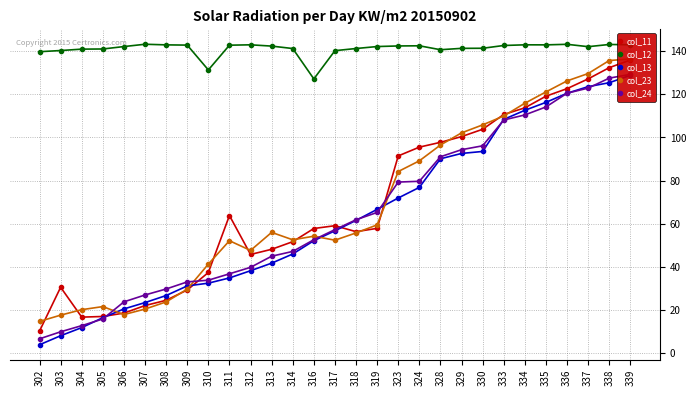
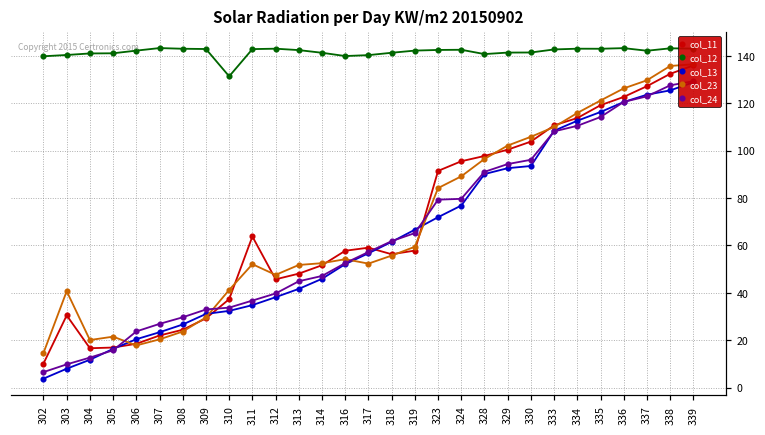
  {
    "col_11": {
      "302": 10,
      "303": 30,
      "304": 17,
      "307": 22,
      "310": 37,
      "311": 64,
      "312": 46,
      "313": 48,
      "316": 58,
      "317": 59,
      "319": 58,
      "323": 91,
      "324": 96,
      "328": 98,
      "329": 100,
      "330": 104,
      "335": 119,
      "336": 123,
      "337": 127,
      "338": 132
    },
    "col_12": {
      "302": 140,
      "303": 140,
      "304": 141,
      "305": 141,
      "307": 143,
      "308": 143,
      "309": 143,
      "310": 131,
      "311": 143,
      "312": 143,
      "313": 142,
      "314": 141,
-     "316": 127,
+     "316": 140,
      "317": 140,
      "318": 141,
      "319": 142,
      "323": 142,
      "324": 143,
      "328": 141,
      "329": 141,
      "330": 141,
      "333": 143,
      "334": 143,
      "335": 143,
      "336": 143,
      "337": 142,
      "338": 143
    },
    "col_13": {
      "302": 4,
      "303": 8,
      "306": 20,
      "307": 23,
      "308": 27,
      "309": 31,
      "310": 32,
      "311": 35,
      "312": 38,
      "313": 42,
      "314": 46,
      "319": 67,
      "323": 72,
      "324": 77,
      "329": 93,
      "330": 94,
      "335": 116,
      "338": 125
    },
    "col_23": {
      "302": 15,
-     "303": 18,
+     "303": 41,
      "304": 20,
      "305": 22,
      "307": 20,
      "310": 41,
      "311": 52,
      "312": 48,
-     "313": 56,
+     "313": 52,
      "316": 54,
      "317": 52,
      "319": 59,
      "323": 84,
      "324": 89,
      "328": 96,
      "329": 102,
      "330": 106,
      "334": 116,
      "335": 121,
      "336": 126,
      "337": 130,
      "338": 136
    },
    "col_24": {
      "302": 7,
      "303": 10,
      "306": 24,
      "307": 27,
      "308": 30,
      "309": 33,
      "310": 34,
      "311": 37,
      "312": 40,
      "313": 45,
      "314": 47,
      "319": 65,
      "323": 79,
      "324": 80,
      "329": 94,
      "330": 96,
      "334": 110,
      "335": 114,
      "338": 128
    }
  }
